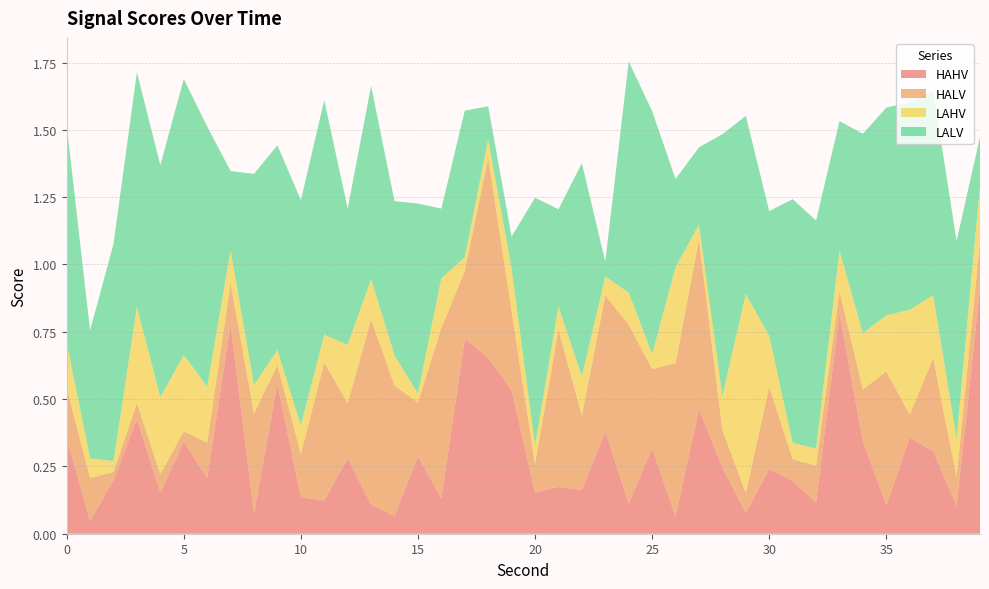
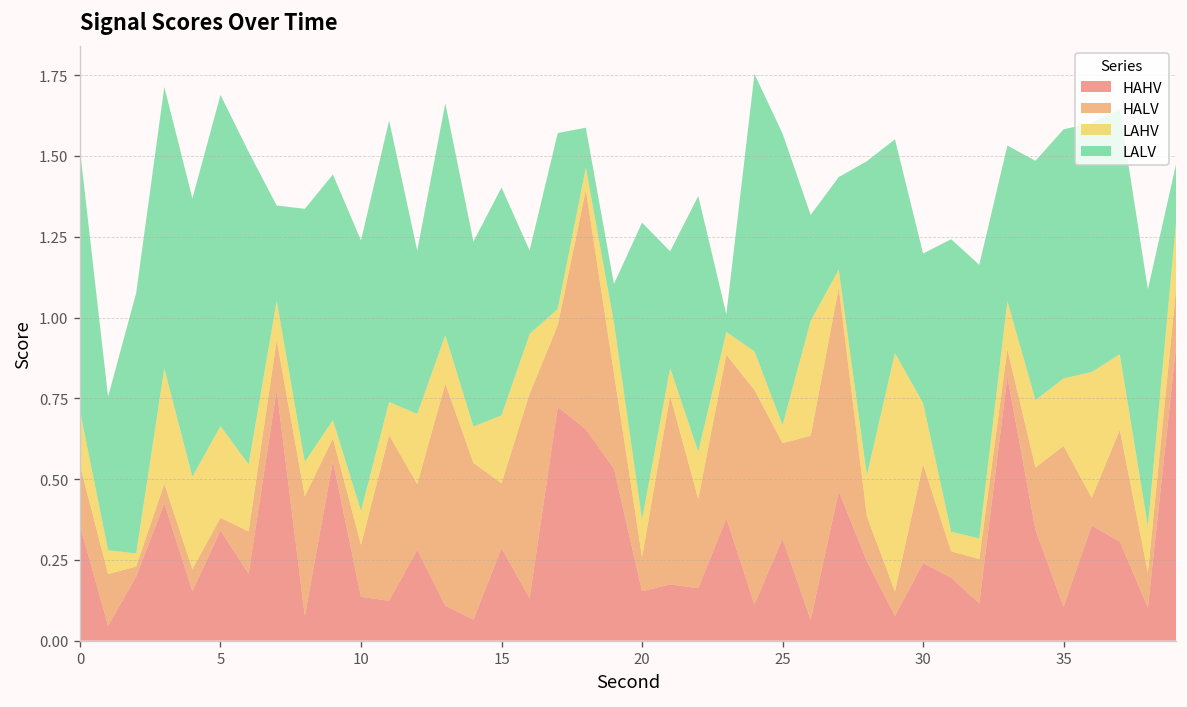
  {
    "LAHV": {
      "0": 0.17,
      "5": 0.28,
      "10": 0.11,
-     "15": 0.03,
-     "20": 0.07,
+     "15": 0.21,
+     "20": 0.12,
      "25": 0.06,
      "30": 0.19,
      "35": 0.21
    },
    "LALV": {
      "0": 0.81,
      "5": 1.02,
      "10": 0.84,
      "15": 0.71,
      "20": 0.92,
      "25": 0.90,
      "30": 0.46,
      "35": 0.77
    }
  }
